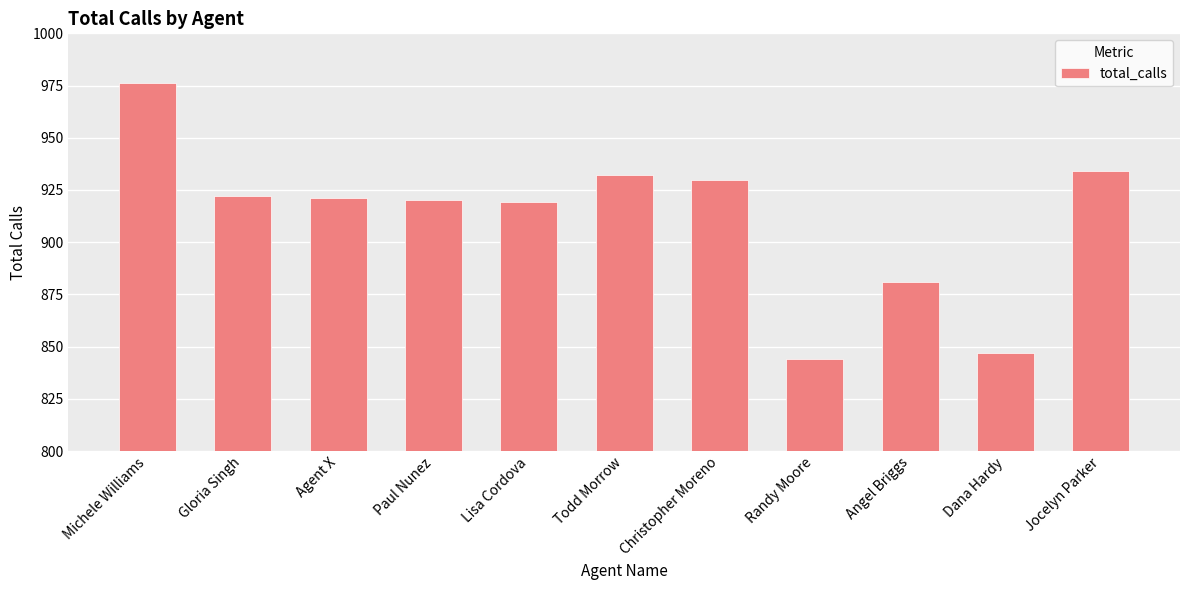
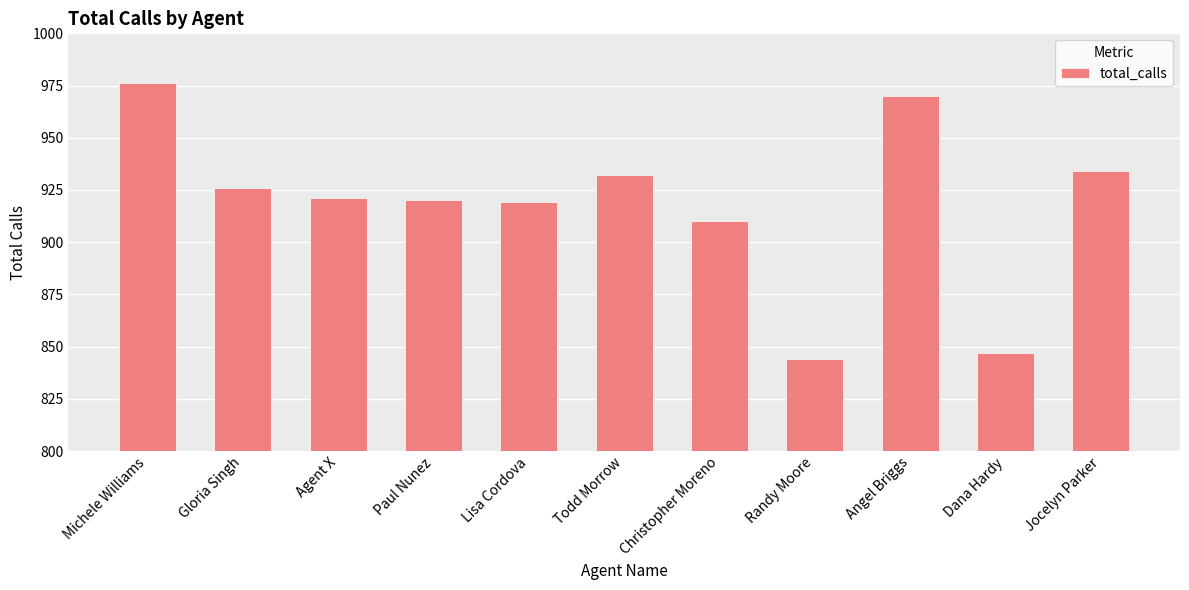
  {
    "Michele Williams": 976,
-   "Gloria Singh": 922,
+   "Gloria Singh": 926,
    "Agent X": 921,
    "Paul Nunez": 920,
    "Lisa Cordova": 919,
    "Todd Morrow": 932,
-   "Christopher Moreno": 930,
+   "Christopher Moreno": 910,
    "Randy Moore": 844,
-   "Angel Briggs": 881,
+   "Angel Briggs": 970,
    "Dana Hardy": 847,
    "Jocelyn Parker": 934
  }
